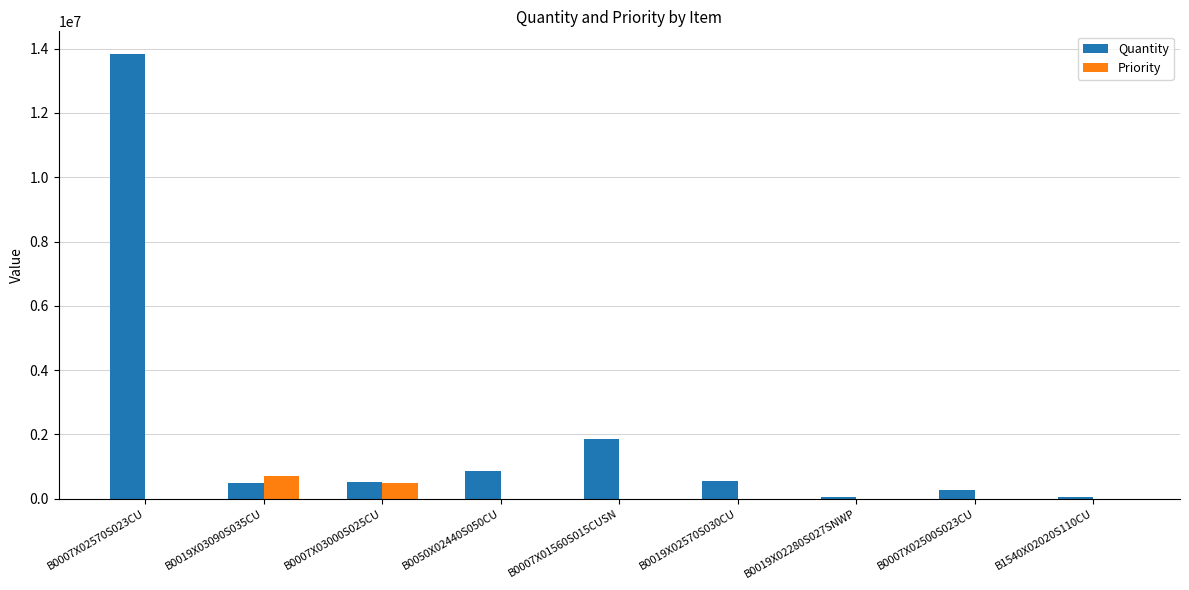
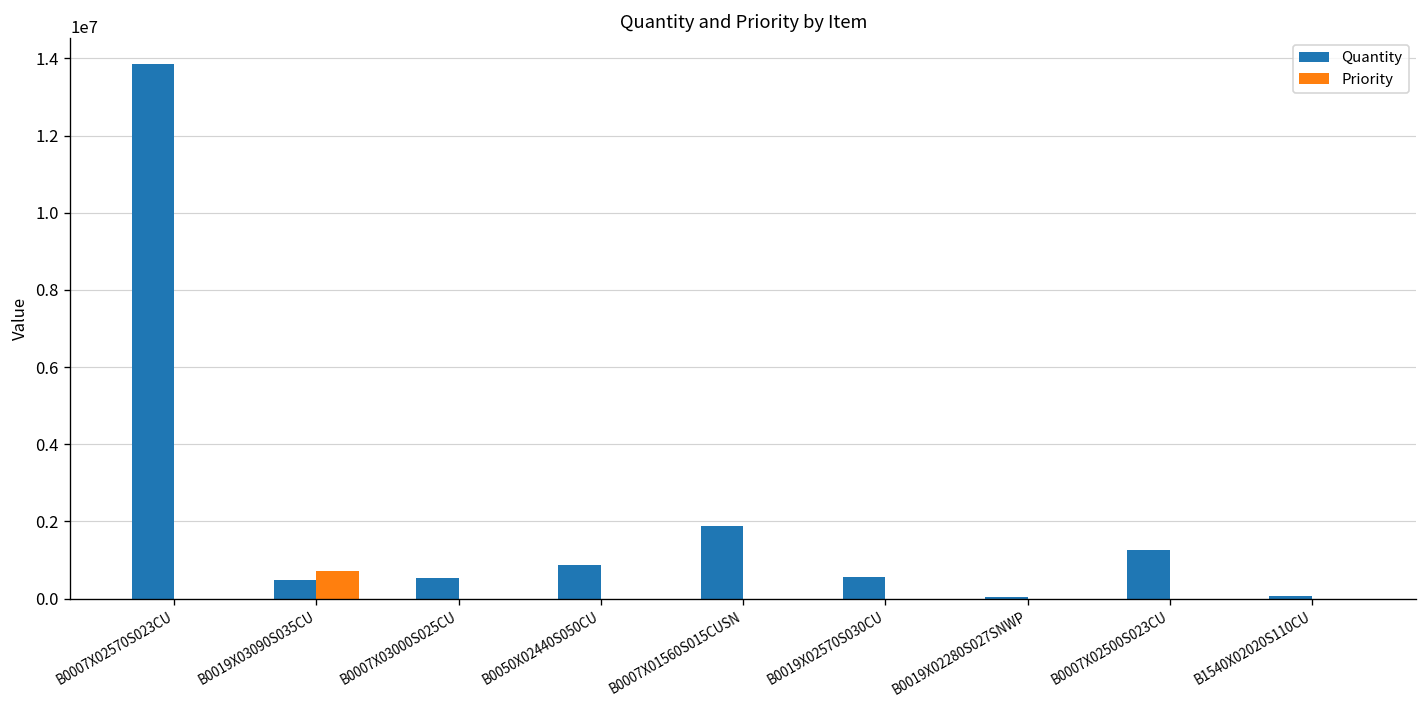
  {
    "Quantity": {
      "B0007X02570S023CU": 13800000,
      "B0019X03090S035CU": 500000,
      "B0007X03000S025CU": 500000,
      "B0050X02440S050CU": 900000,
      "B0007X01560S015CUSN": 1900000,
      "B0019X02570S030CU": 600000,
-     "B0007X02500S023CU": 300000
+     "B0007X02500S023CU": 1200000
    },
    "Priority": {
      "B0019X03090S035CU": 700000,
-     "B0007X03000S025CU": 500000
+     "B0007X03000S025CU": 0
    }
  }
